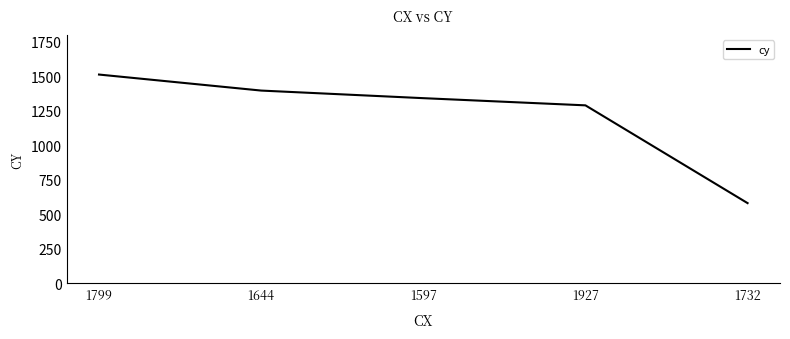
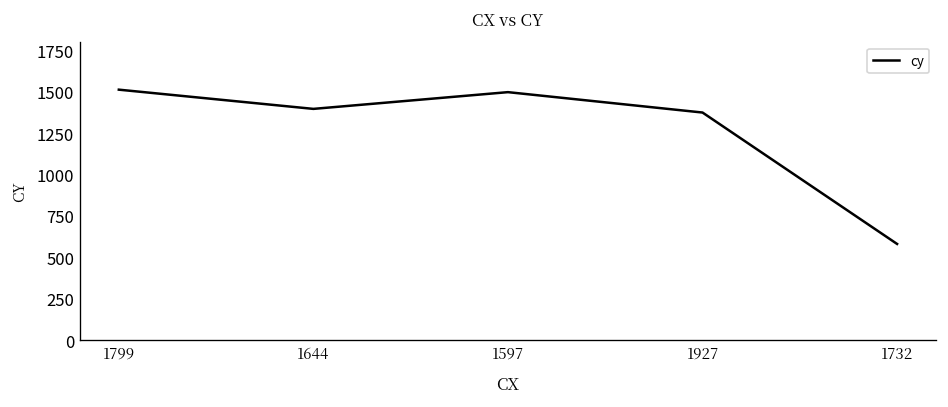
  {
    "1799": 1510,
    "1644": 1400,
-   "1597": 1340,
-   "1927": 1290,
+   "1597": 1500,
+   "1927": 1370,
    "1732": 580
  }
